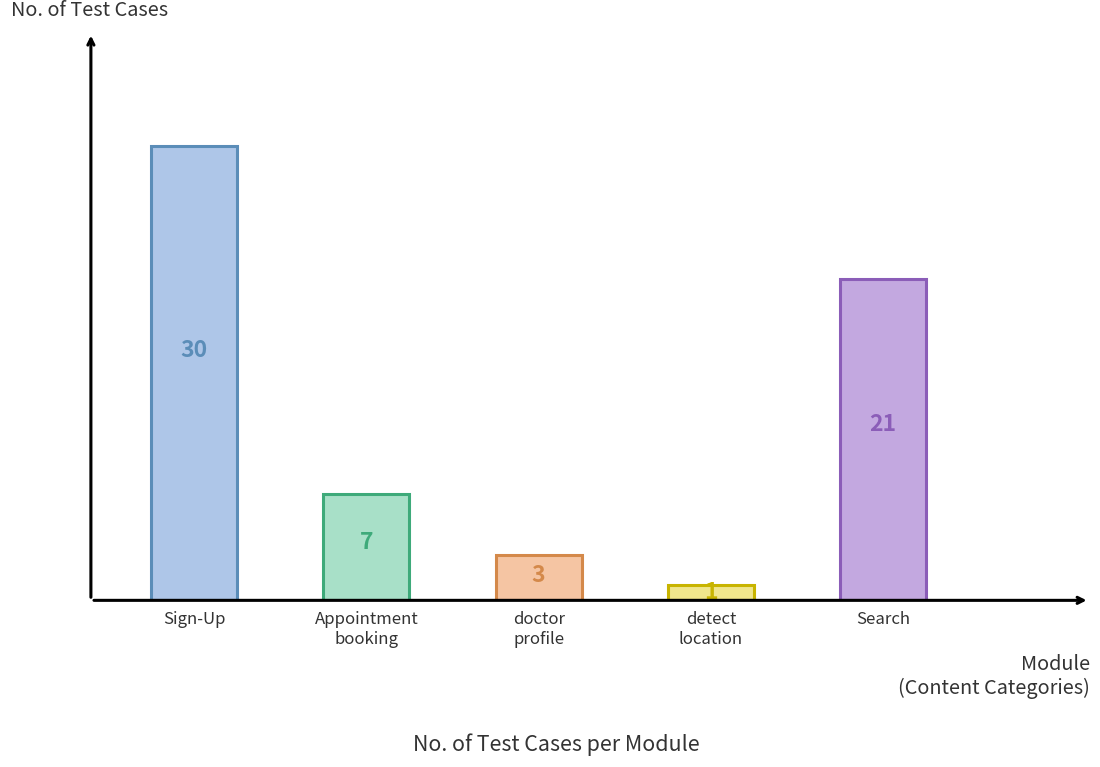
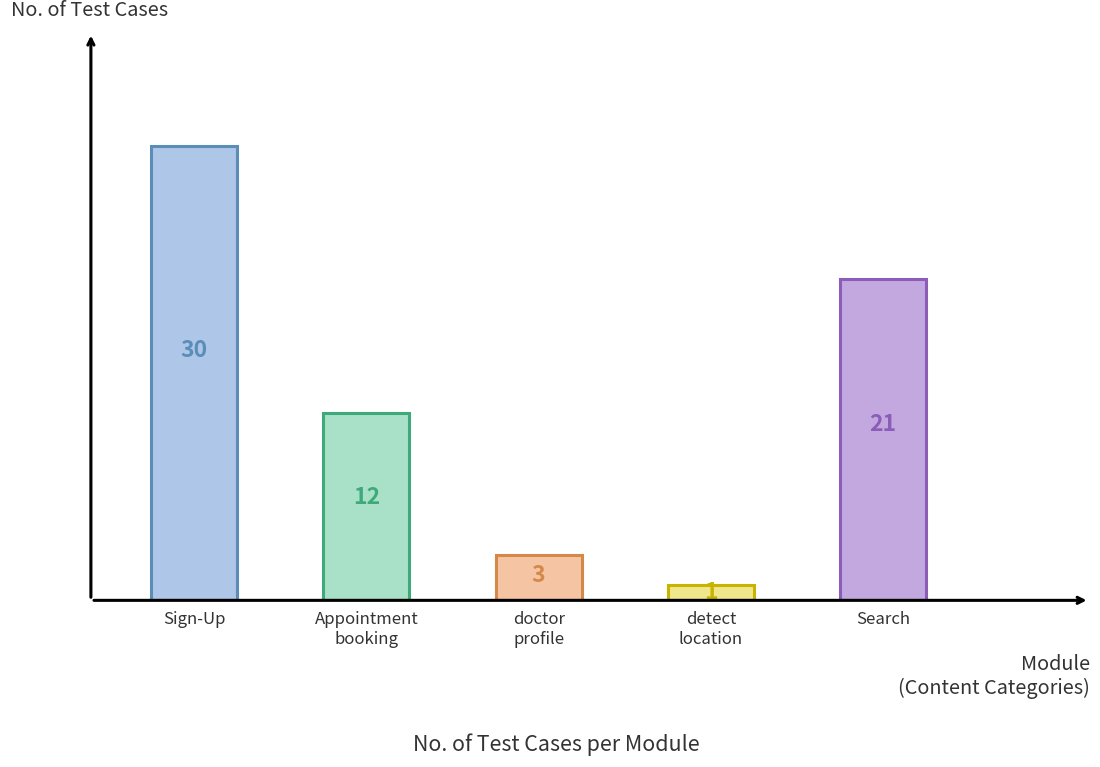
  {
    "Sign-Up": 30,
-   "Appointment booking": 7,
+   "Appointment booking": 12,
    "doctor profile": 3,
    "detect location": 1,
    "Search": 21
  }
